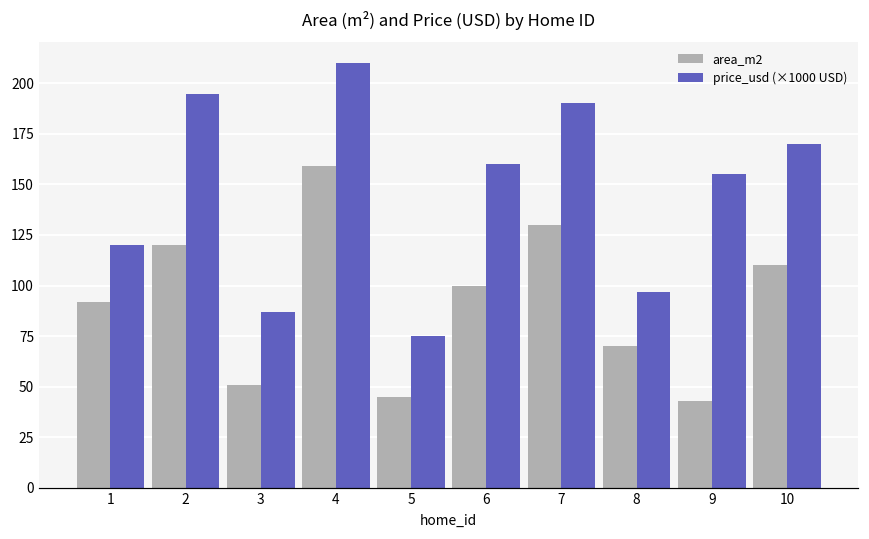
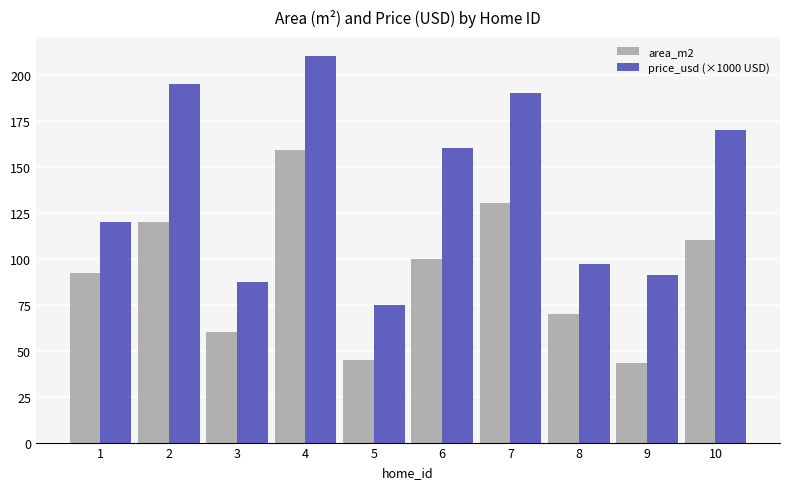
  {
    "area_m2": {
      "1": 92,
      "2": 120,
-     "3": 51,
+     "3": 60,
      "4": 159,
      "5": 45,
      "6": 100,
      "7": 130,
      "8": 70,
      "9": 43,
      "10": 110
    },
    "price_usd (×1000 USD)": {
      "1": 120,
      "2": 195,
      "3": 87,
      "4": 210,
      "5": 75,
      "6": 160,
      "7": 190,
      "8": 97,
-     "9": 155,
+     "9": 91,
      "10": 170
    }
  }
